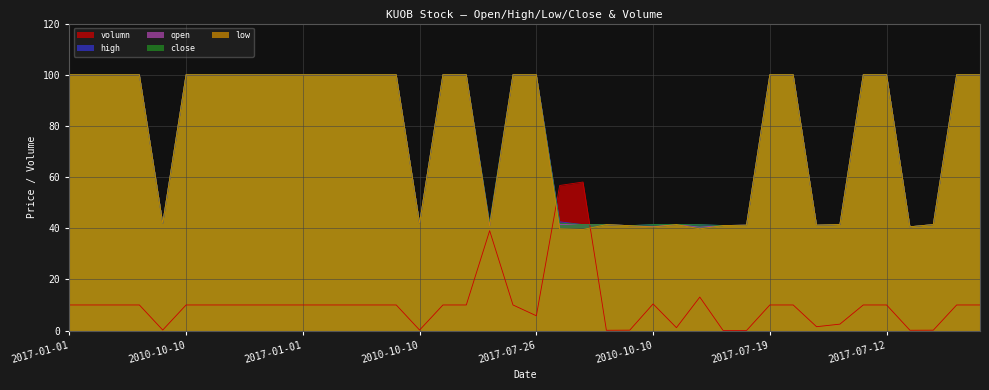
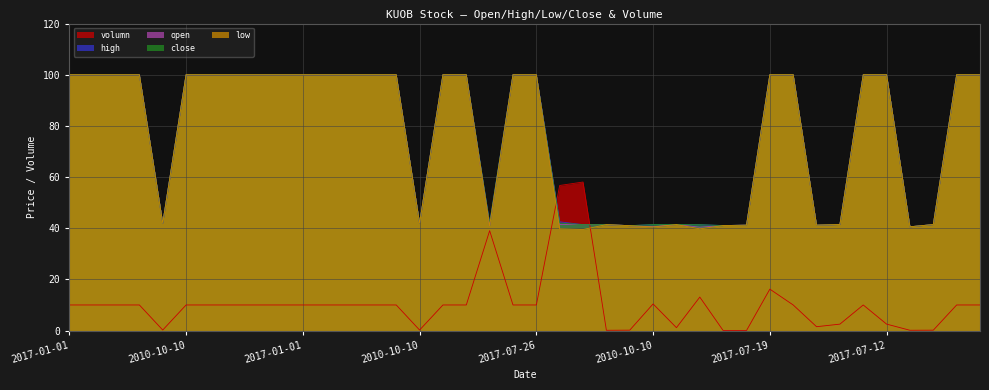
  {
    "volumn": {
-     "2017-07-26": 6,
-     "2017-07-19": 10,
-     "2017-07-12": 10
+     "2017-07-26": 10,
+     "2017-07-19": 16,
+     "2017-07-12": 3
    }
  }
